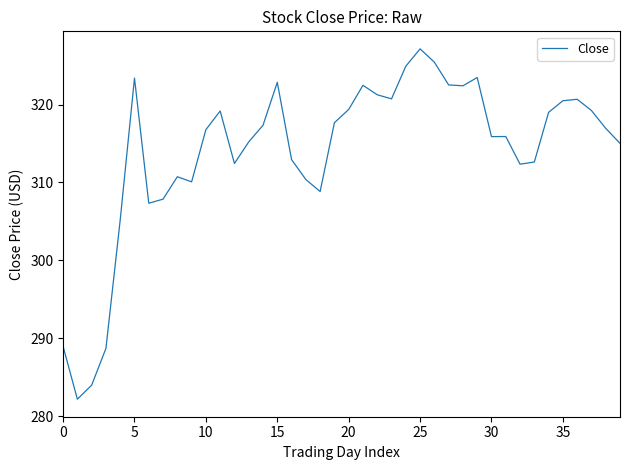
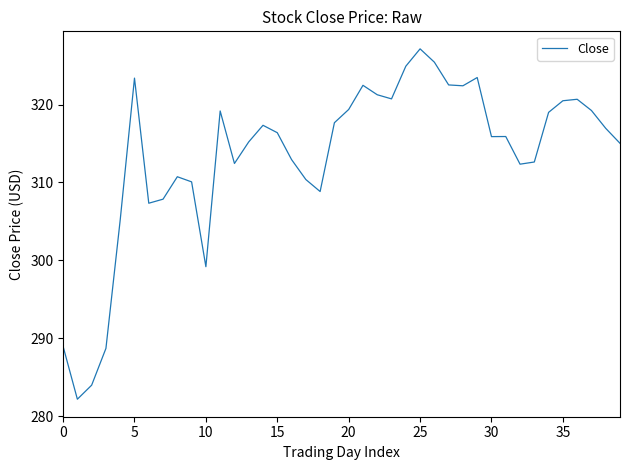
  {
    "0": 289,
    "5": 323,
-   "10": 317,
-   "15": 323,
+   "10": 299,
+   "15": 316,
    "20": 319,
    "25": 327,
    "30": 316,
    "35": 320
  }
